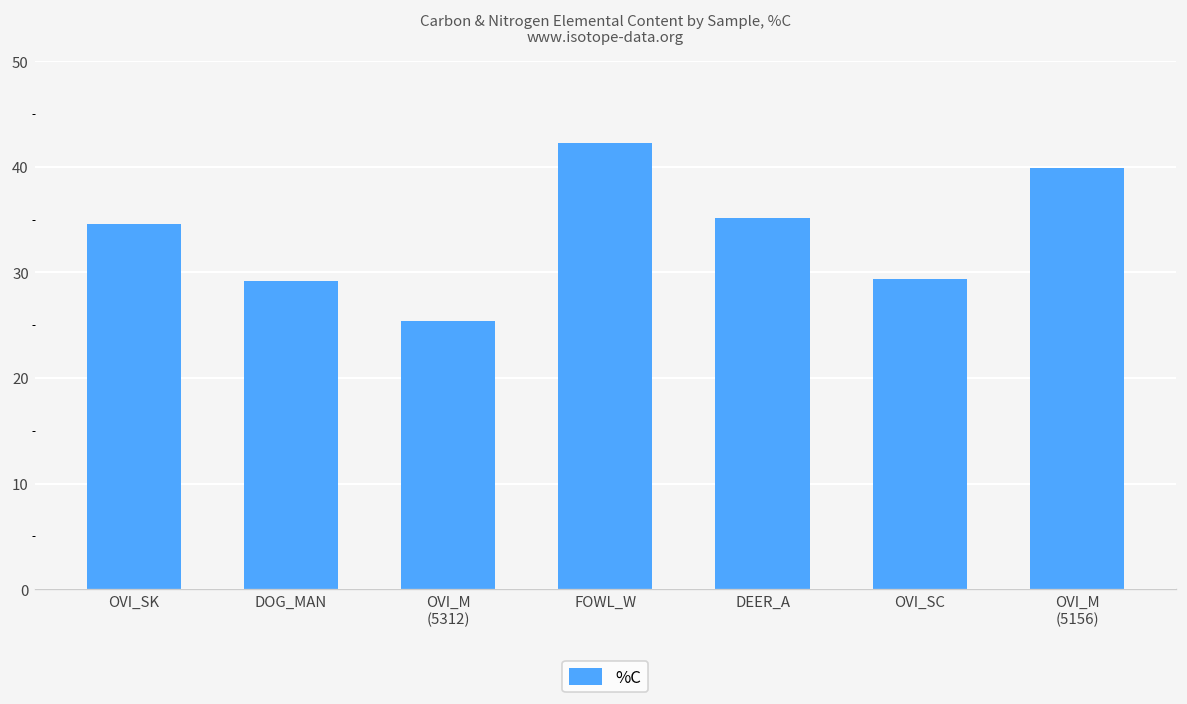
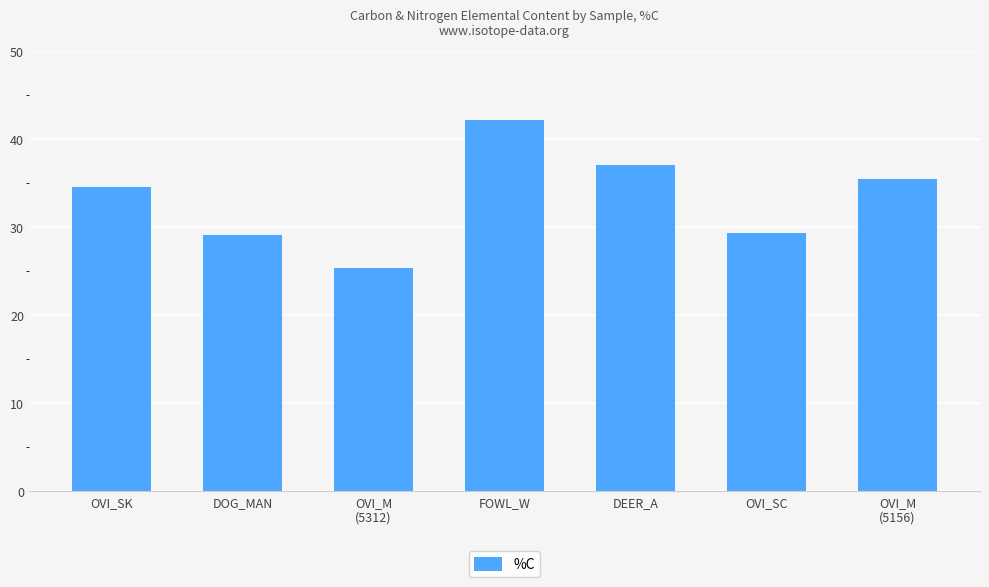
  {
    "OVI_SK": 35,
    "DOG_MAN": 29,
    "OVI_M (5312)": 25,
    "FOWL_W": 42,
-   "DEER_A": 35,
+   "DEER_A": 37,
    "OVI_SC": 29,
-   "OVI_M (5156)": 40
+   "OVI_M (5156)": 35
  }
